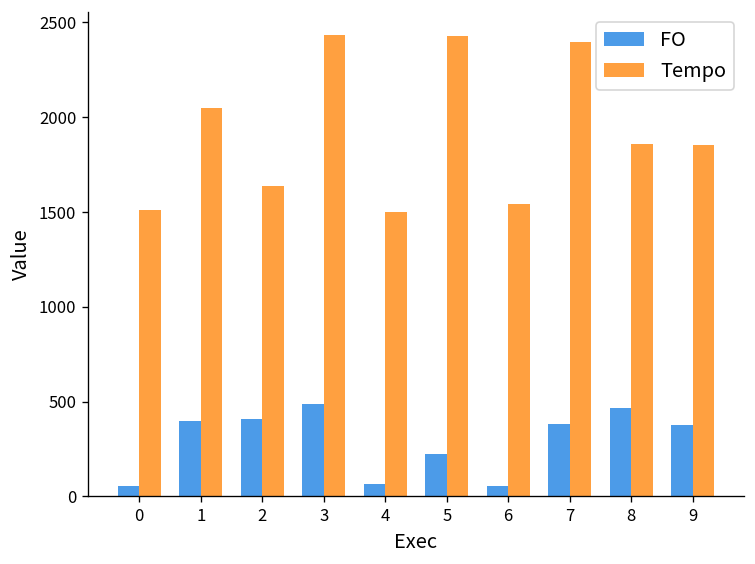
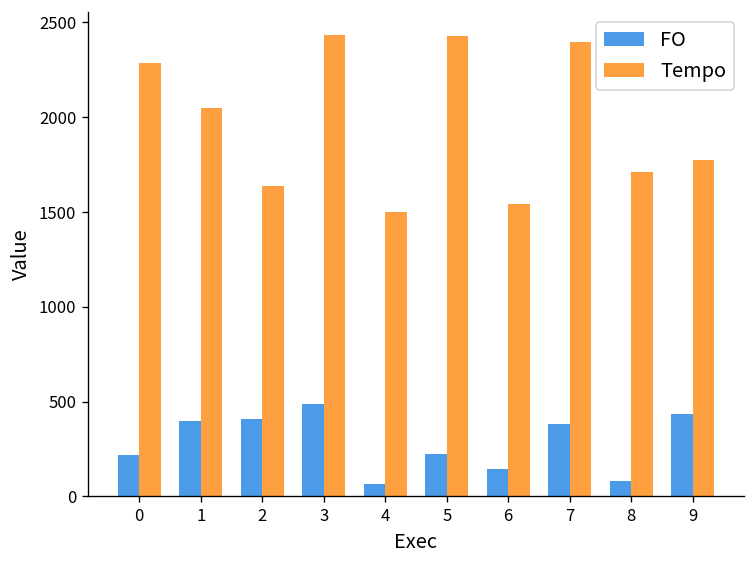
  {
    "FO": {
-     "0": 50,
+     "0": 220,
      "1": 400,
      "2": 410,
      "3": 490,
      "4": 70,
      "5": 220,
-     "6": 60,
+     "6": 150,
      "7": 380,
-     "8": 470,
-     "9": 380
+     "8": 80,
+     "9": 440
    },
    "Tempo": {
-     "0": 1510,
+     "0": 2290,
      "1": 2050,
      "2": 1640,
      "3": 2430,
      "4": 1500,
      "5": 2430,
      "6": 1540,
      "7": 2400,
-     "8": 1860,
-     "9": 1860
+     "8": 1710,
+     "9": 1770
    }
  }
